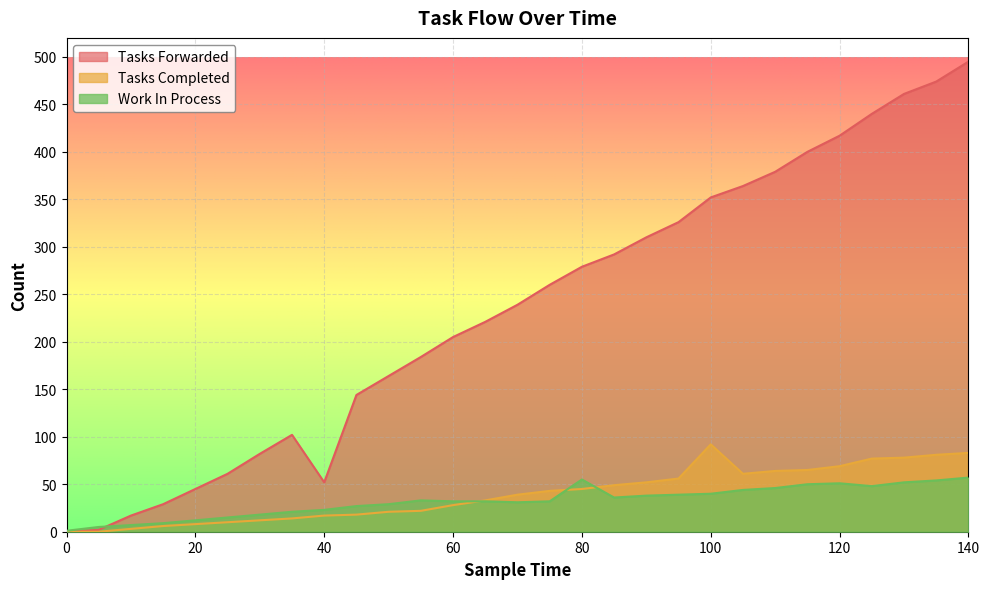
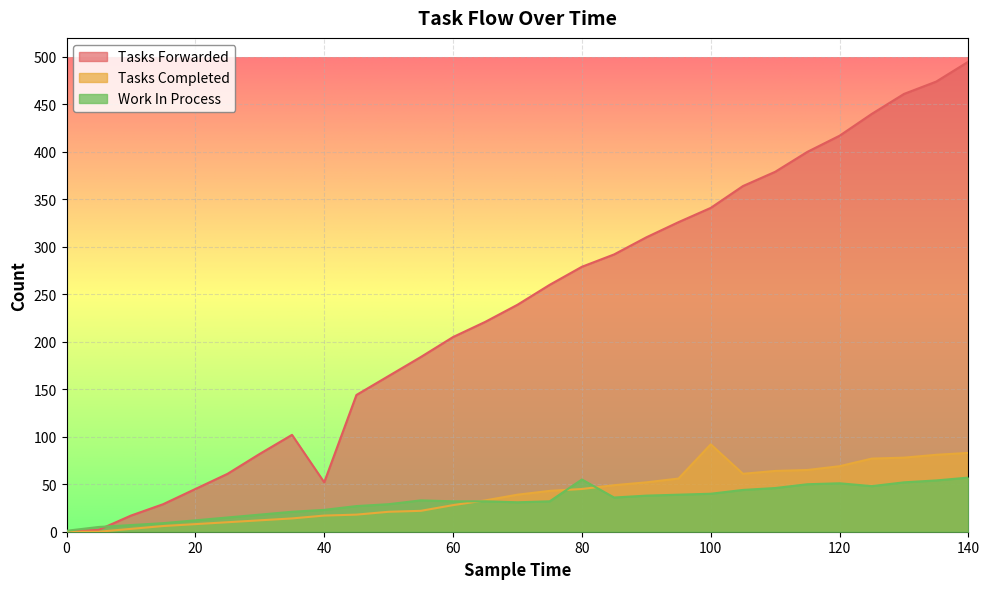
  {
    "Tasks Forwarded": {
      "20": 50,
      "40": 50,
      "60": 210,
      "80": 280,
-     "100": 350,
+     "100": 340,
      "120": 420,
      "140": 500
    },
    "Tasks Completed": {
      "20": 10,
      "40": 20,
      "60": 30,
      "80": 50,
      "100": 90,
      "120": 70,
      "140": 80
    },
    "Work In Process": {
      "20": 10,
      "40": 20,
      "60": 30,
      "80": 60,
      "100": 40,
      "120": 50,
      "140": 60
    }
  }
